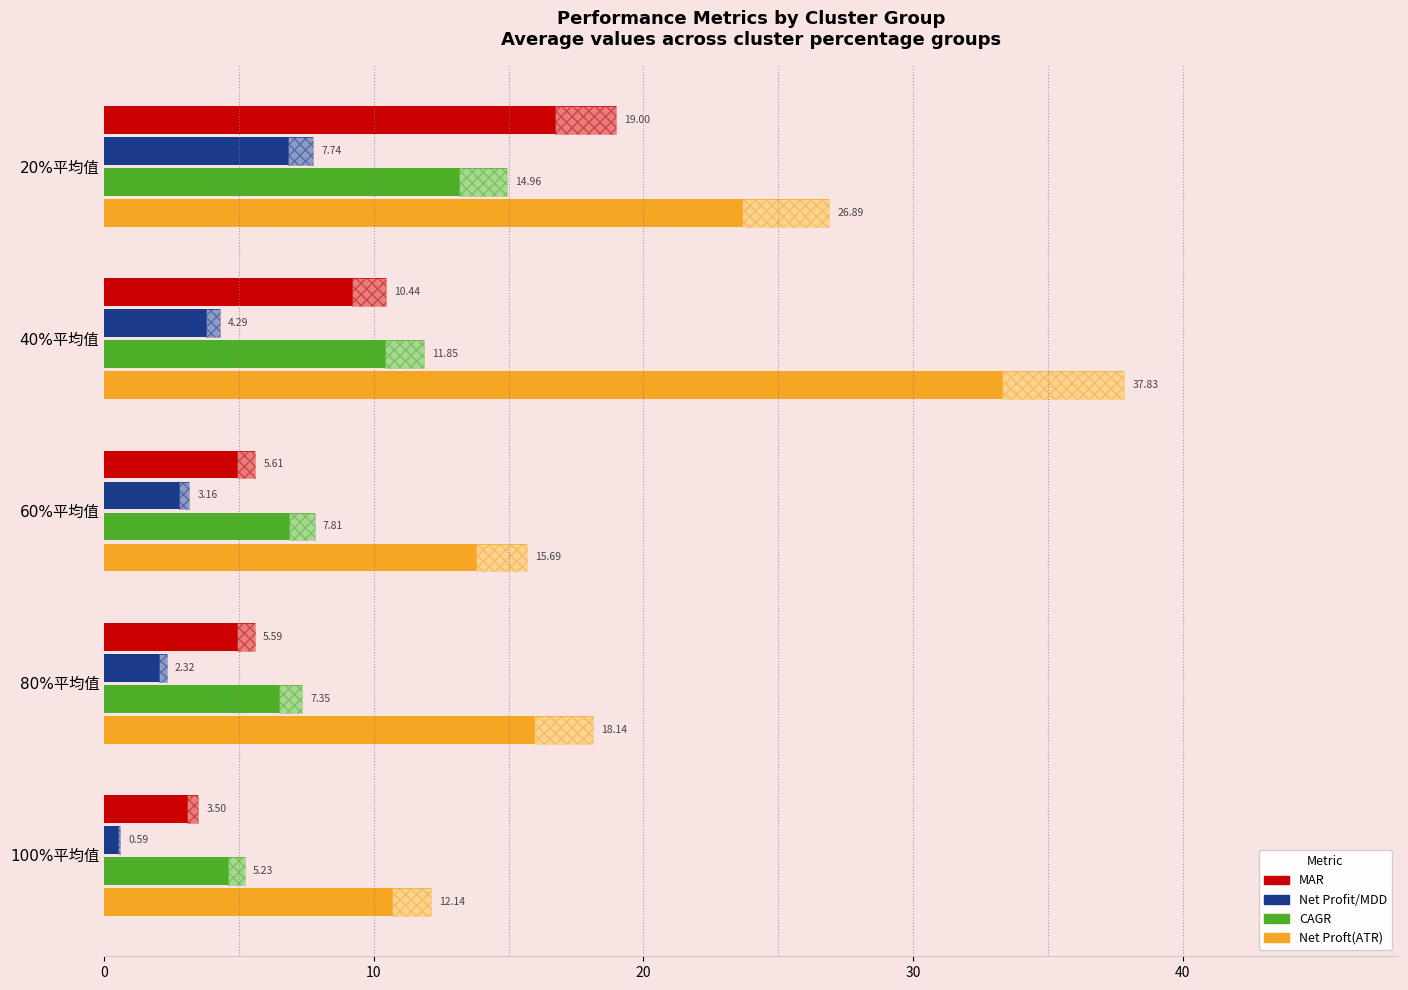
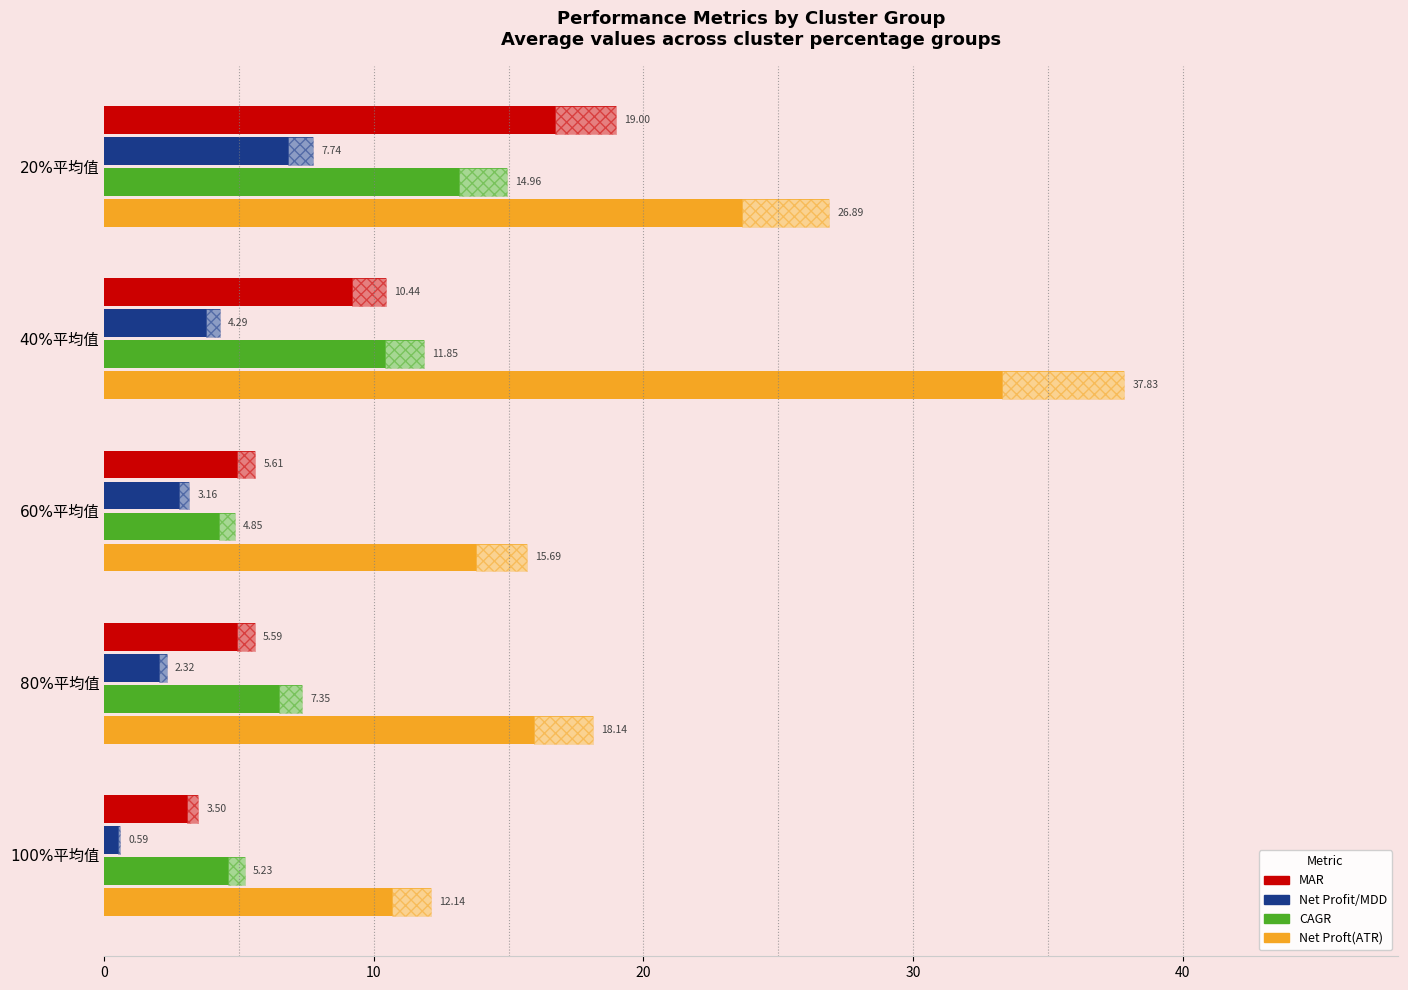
  {
    "MAR": {
      "20%平均值": 19.00,
      "40%平均值": 10.44,
      "60%平均值": 5.61,
      "80%平均值": 5.59,
      "100%平均值": 3.50
    },
    "Net Profit/MDD": {
      "20%平均值": 7.74,
      "40%平均值": 4.29,
      "60%平均值": 3.16,
      "80%平均值": 2.32,
      "100%平均值": 0.59
    },
    "CAGR": {
      "20%平均值": 14.96,
      "40%平均值": 11.85,
-     "60%平均值": 7.81,
+     "60%平均值": 4.85,
      "80%平均值": 7.35,
      "100%平均值": 5.23
    },
    "Net Proft(ATR)": {
      "20%平均值": 26.89,
      "40%平均值": 37.83,
      "60%平均值": 15.69,
      "80%平均值": 18.14,
      "100%平均值": 12.14
    }
  }
